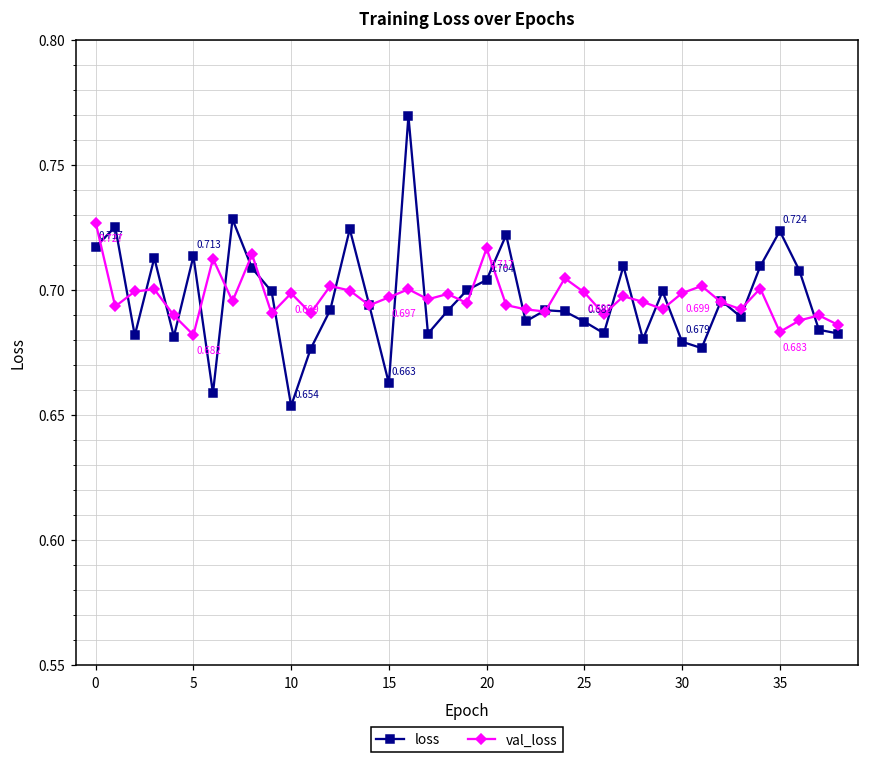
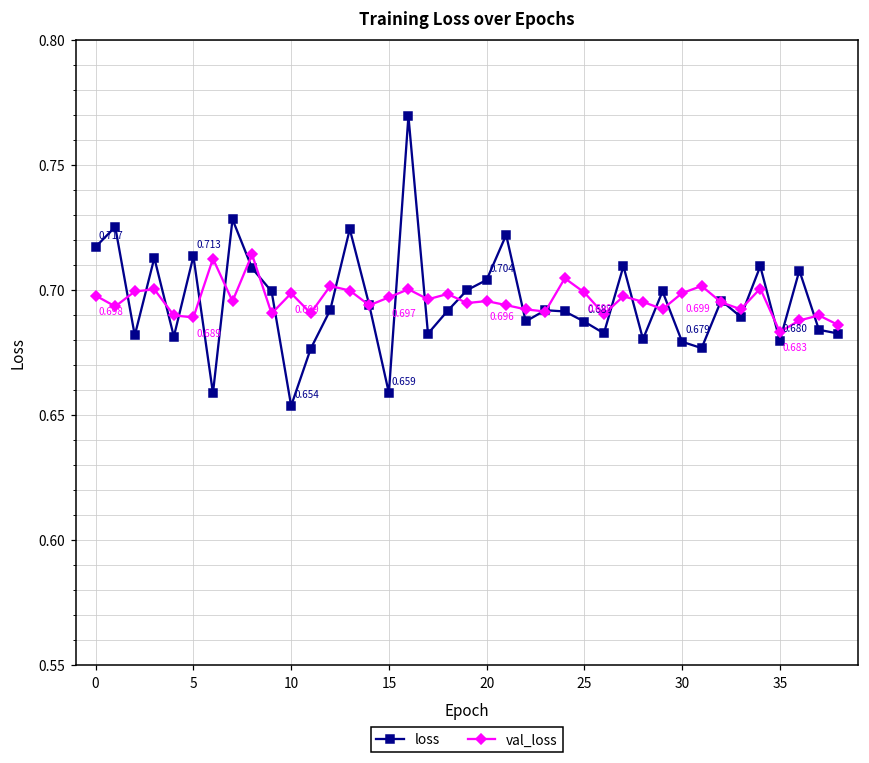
  {
    "loss": {
      "5": 0.713,
      "10": 0.654,
-     "15": 0.663,
+     "15": 0.659,
      "30": 0.679,
-     "35": 0.724
+     "35": 0.680
    },
    "val_loss": {
-     "0": 0.727,
-     "5": 0.682,
+     "0": 0.698,
+     "5": 0.689,
      "15": 0.697,
-     "20": 0.717,
+     "20": 0.696,
      "30": 0.699,
      "35": 0.683
    }
  }
